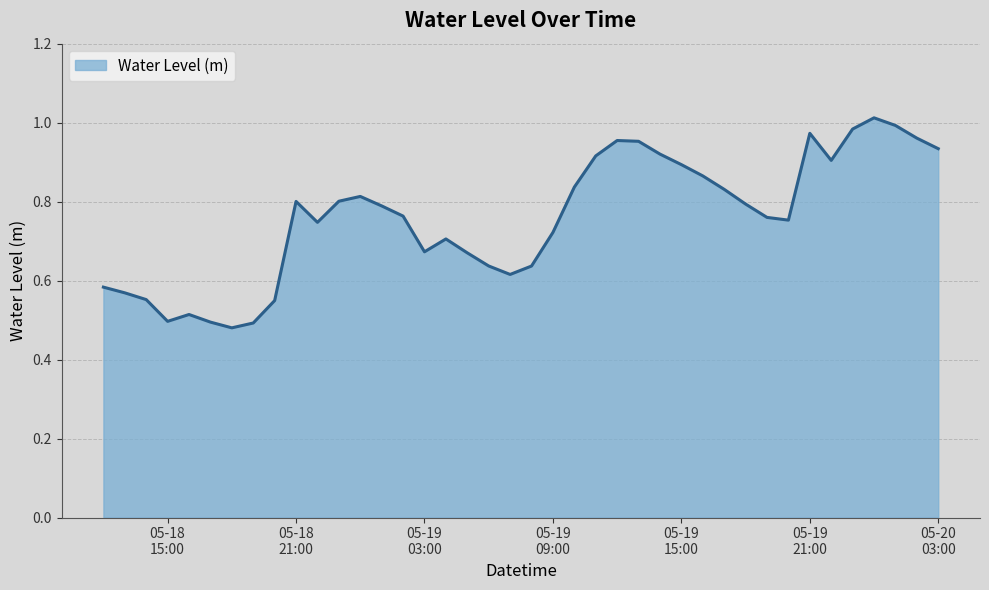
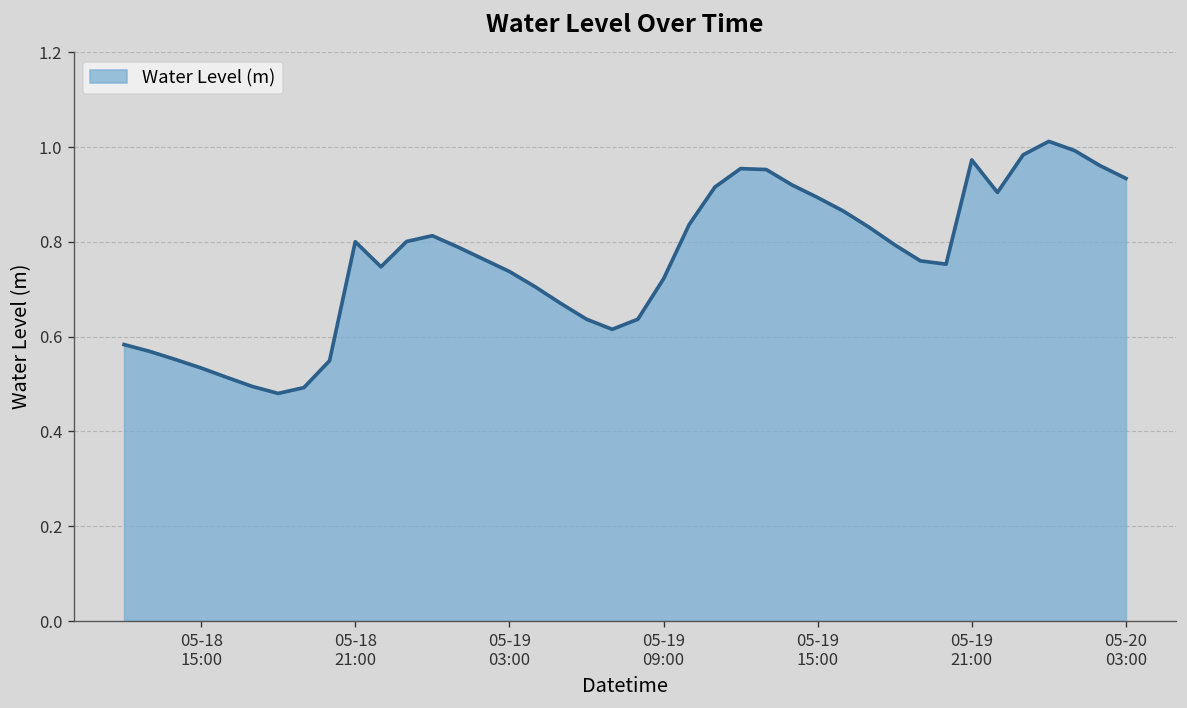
  {
-   "05-18 15:00": 0.50,
+   "05-18 15:00": 0.53,
    "05-18 21:00": 0.80,
-   "05-19 03:00": 0.67,
+   "05-19 03:00": 0.74,
    "05-19 09:00": 0.72,
    "05-19 15:00": 0.89,
    "05-19 21:00": 0.97,
    "05-20 03:00": 0.93
  }
